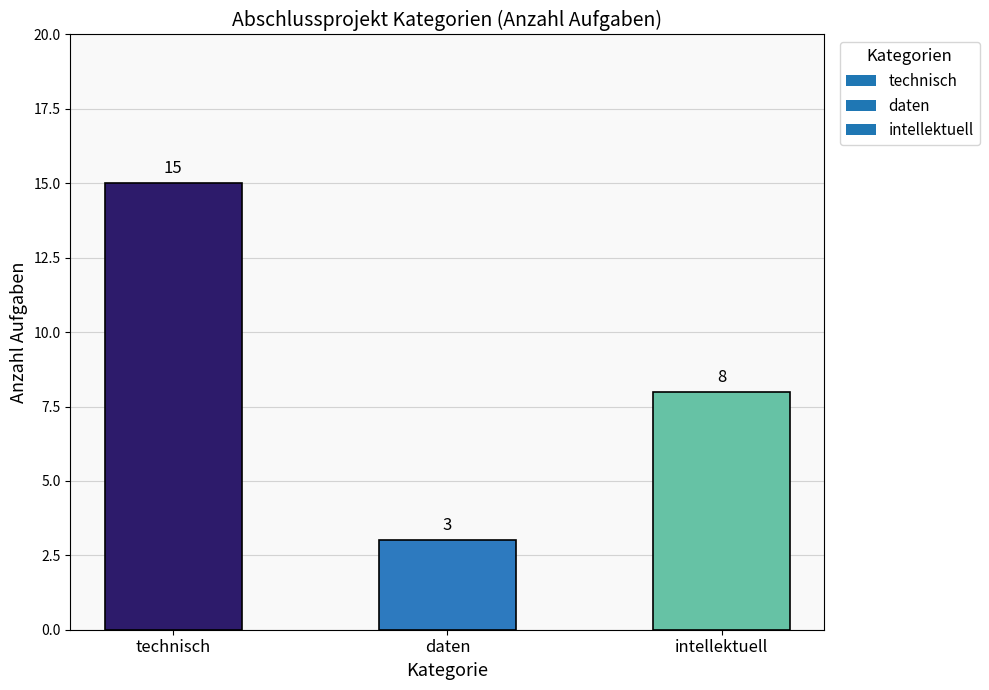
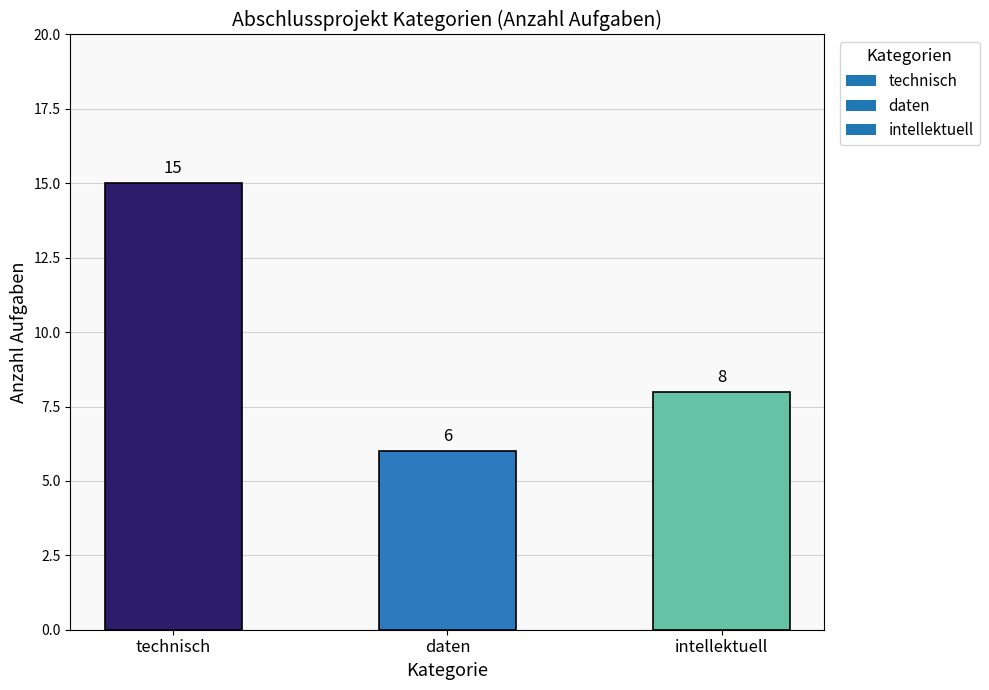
  {
    "technisch": 15,
-   "daten": 3,
+   "daten": 6,
    "intellektuell": 8
  }
